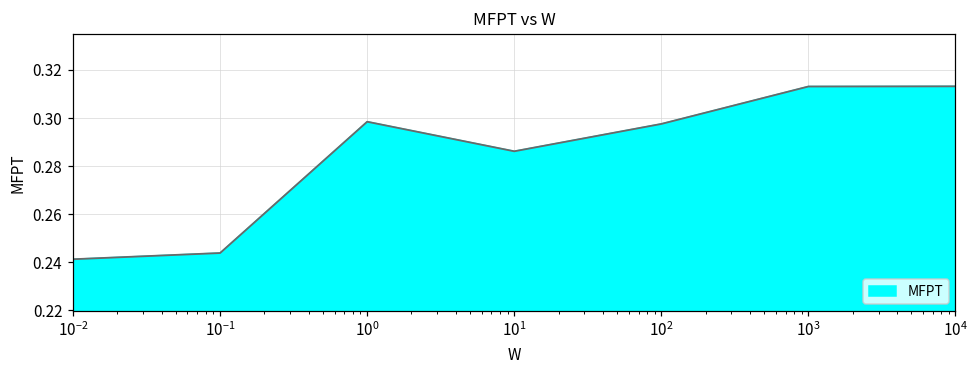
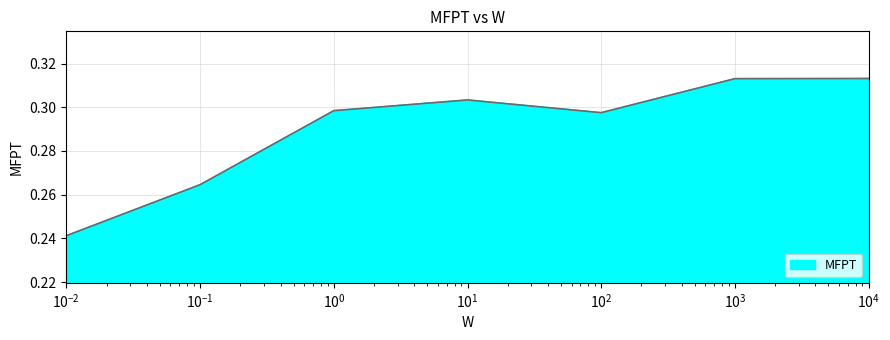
  {
    "10^-2": 0.241,
-   "10^-1": 0.244,
+   "10^-1": 0.265,
    "10^0": 0.298,
-   "10^1": 0.286,
+   "10^1": 0.303,
    "10^2": 0.298,
    "10^3": 0.313,
    "10^4": 0.313
  }
